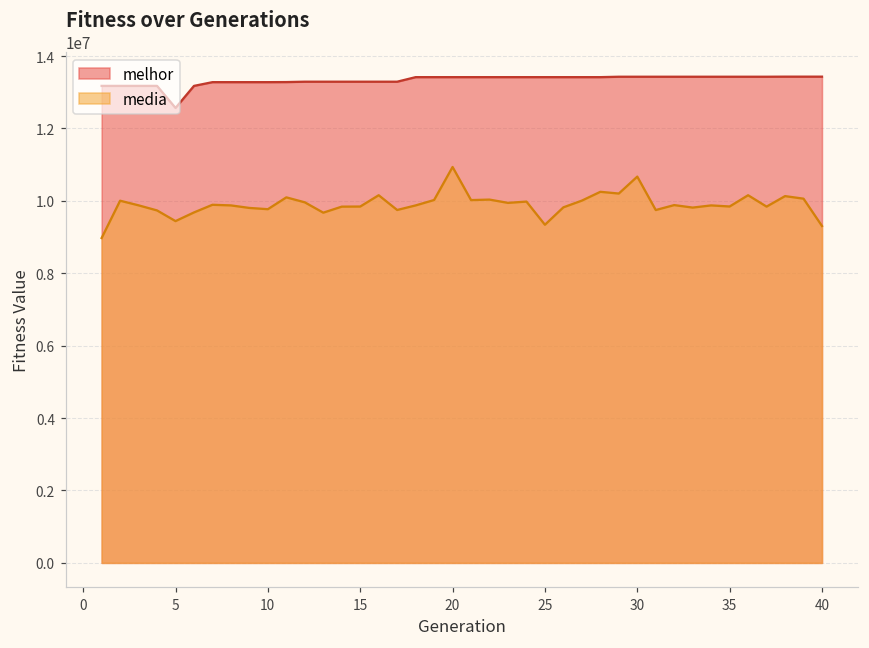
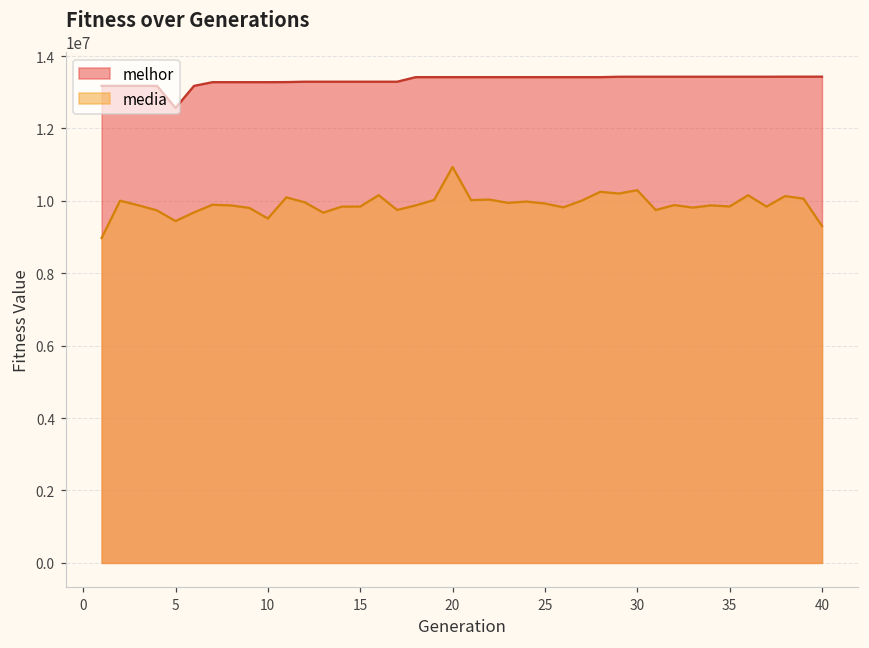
  {
    "melhor": {
      "10": 13300000,
      "15": 13300000,
      "20": 13400000,
      "25": 13400000,
      "30": 13400000,
      "35": 13400000,
      "40": 13400000
    },
    "media": {
      "5": 9400000,
-     "10": 9800000,
+     "10": 9500000,
      "15": 9800000,
      "20": 10900000,
-     "25": 9300000,
-     "30": 10700000,
+     "25": 9900000,
+     "30": 10300000,
      "35": 9800000,
      "40": 9300000
    }
  }
